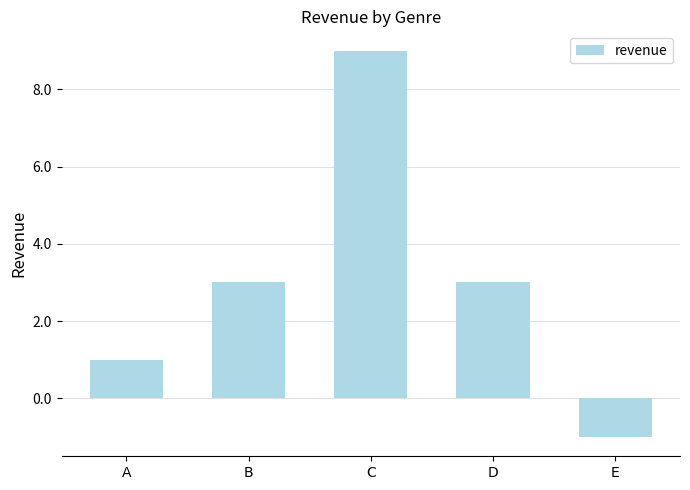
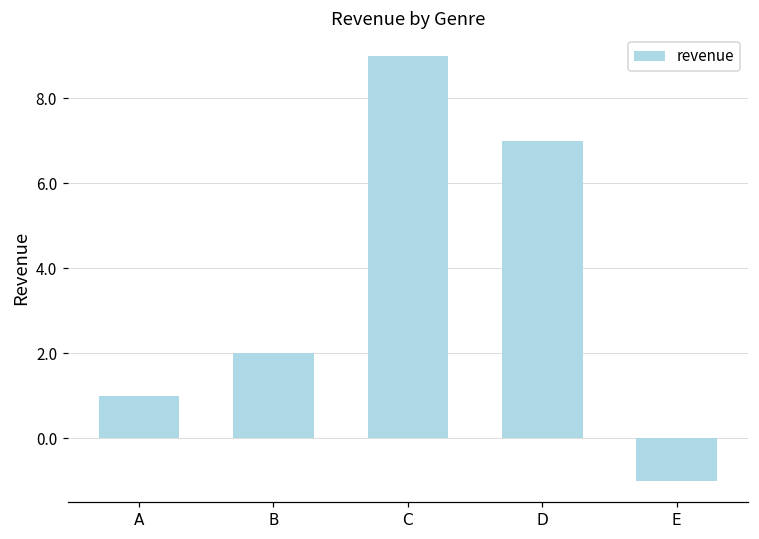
  {
    "A": 1,
-   "B": 3,
+   "B": 2,
    "C": 9,
-   "D": 3,
+   "D": 7,
    "E": -1
  }
